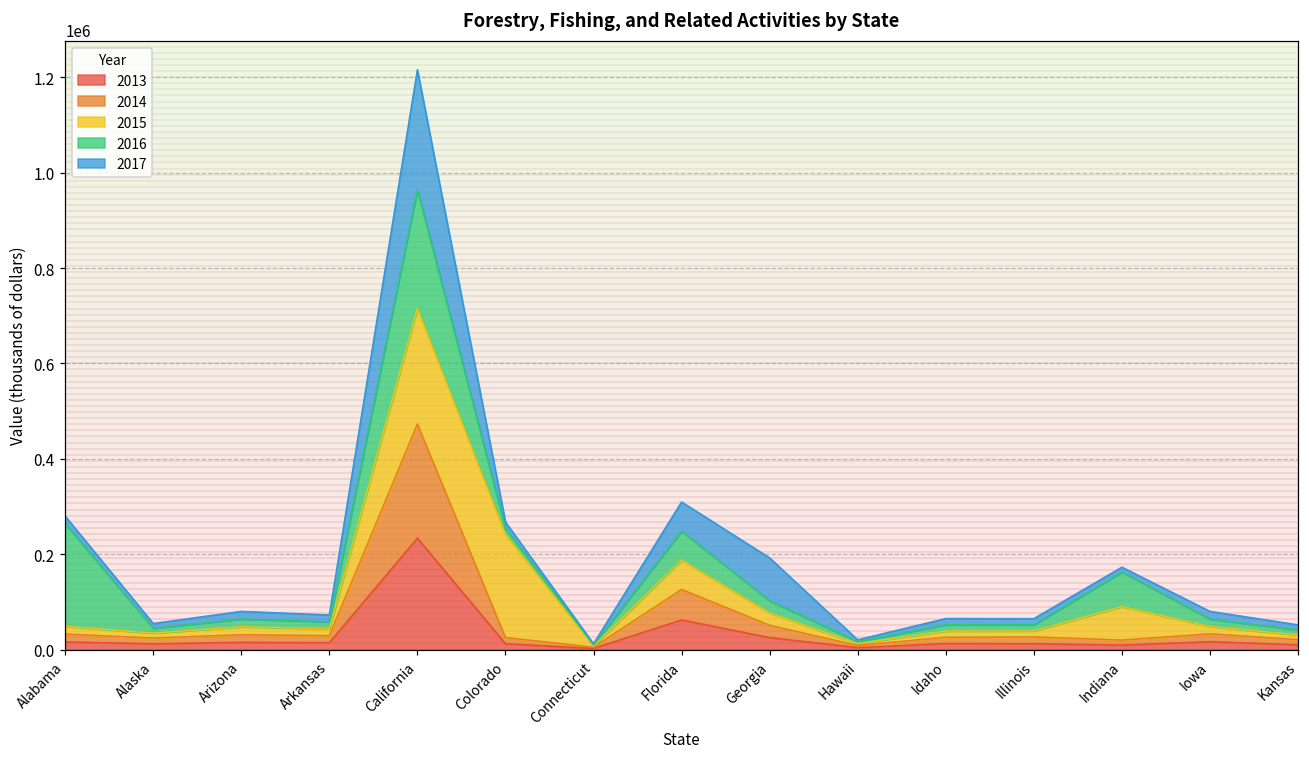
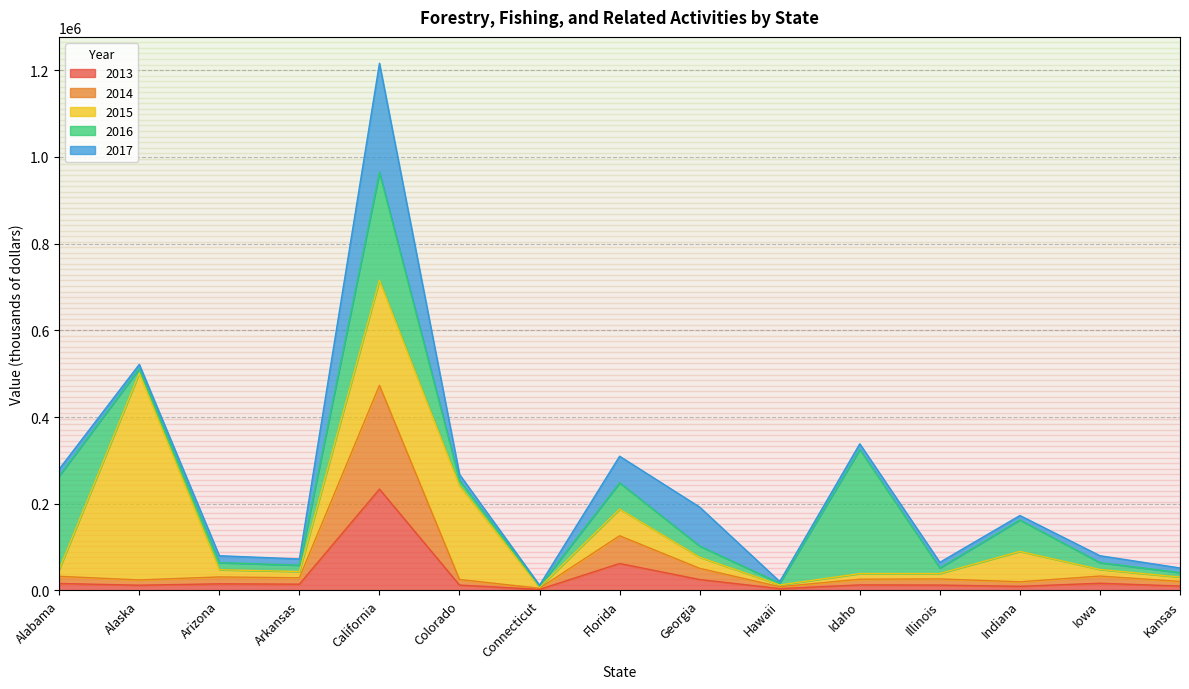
  {
    "2015": {
      "Alabama": 20000,
-     "Alaska": 10000,
+     "Alaska": 480000,
      "Arizona": 20000,
      "Arkansas": 10000,
      "California": 240000,
      "Colorado": 220000,
      "Florida": 60000,
      "Georgia": 30000,
      "Idaho": 10000,
      "Illinois": 10000,
      "Indiana": 70000,
      "Iowa": 20000,
      "Kansas": 10000
    },
    "2016": {
      "Alabama": 220000,
      "Alaska": 10000,
      "Arizona": 20000,
      "Arkansas": 10000,
      "California": 250000,
      "Colorado": 10000,
      "Florida": 60000,
      "Georgia": 30000,
-     "Idaho": 10000,
+     "Idaho": 290000,
      "Illinois": 10000,
      "Indiana": 70000,
      "Iowa": 20000,
      "Kansas": 10000
    },
    "2017": {
      "Alabama": 20000,
      "Alaska": 10000,
      "Arizona": 20000,
      "Arkansas": 10000,
      "California": 250000,
      "Colorado": 10000,
      "Florida": 60000,
      "Georgia": 90000,
      "Idaho": 10000,
      "Illinois": 10000,
      "Indiana": 10000,
      "Iowa": 20000,
      "Kansas": 10000
    }
  }
